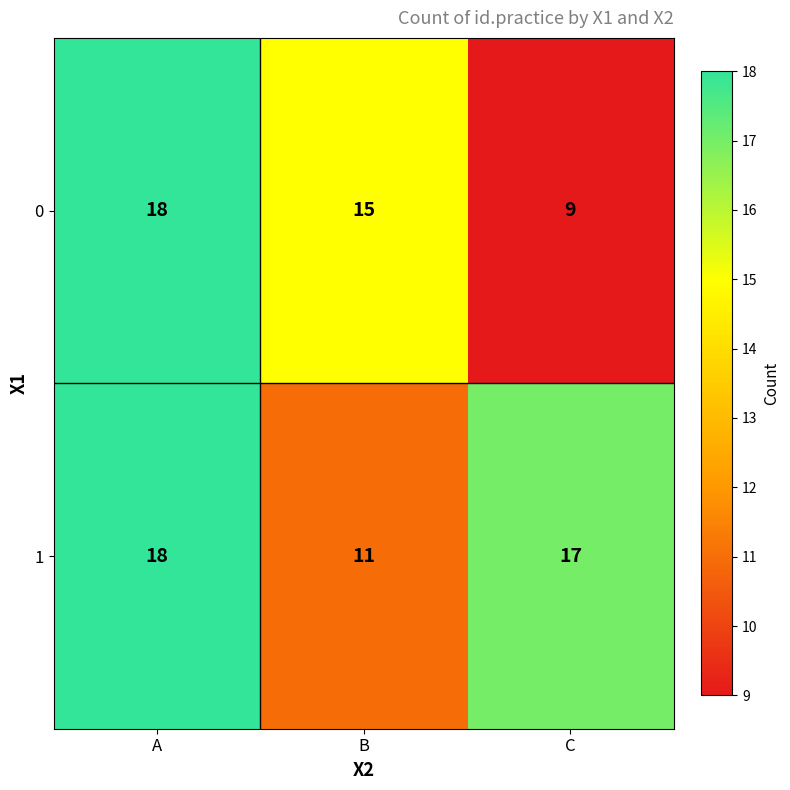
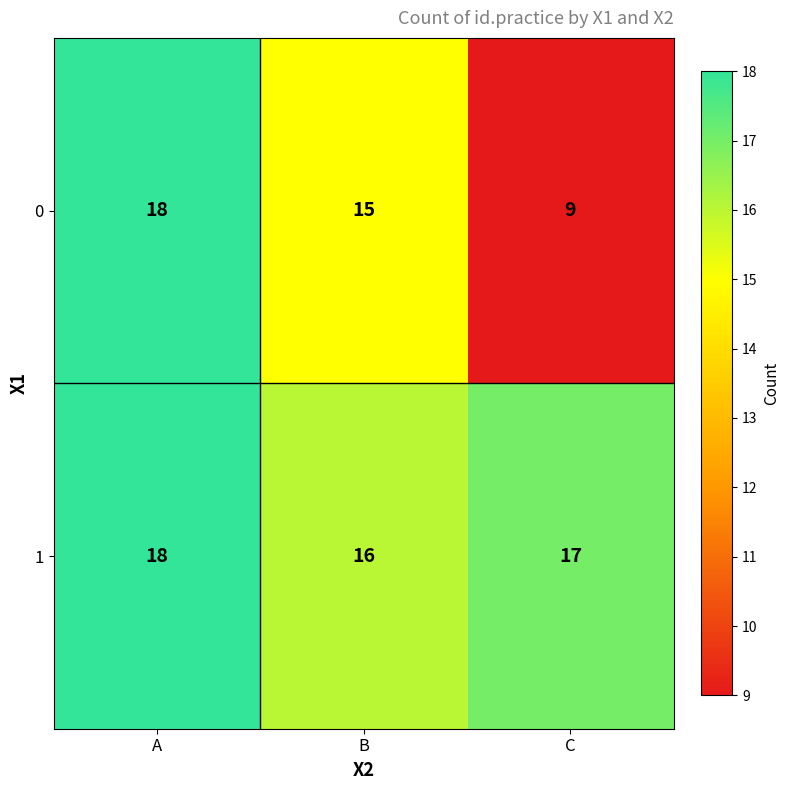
  {
    "0": {
      "A": 18,
      "B": 15,
      "C": 9
    },
    "1": {
      "A": 18,
-     "B": 11,
+     "B": 16,
      "C": 17
    }
  }
